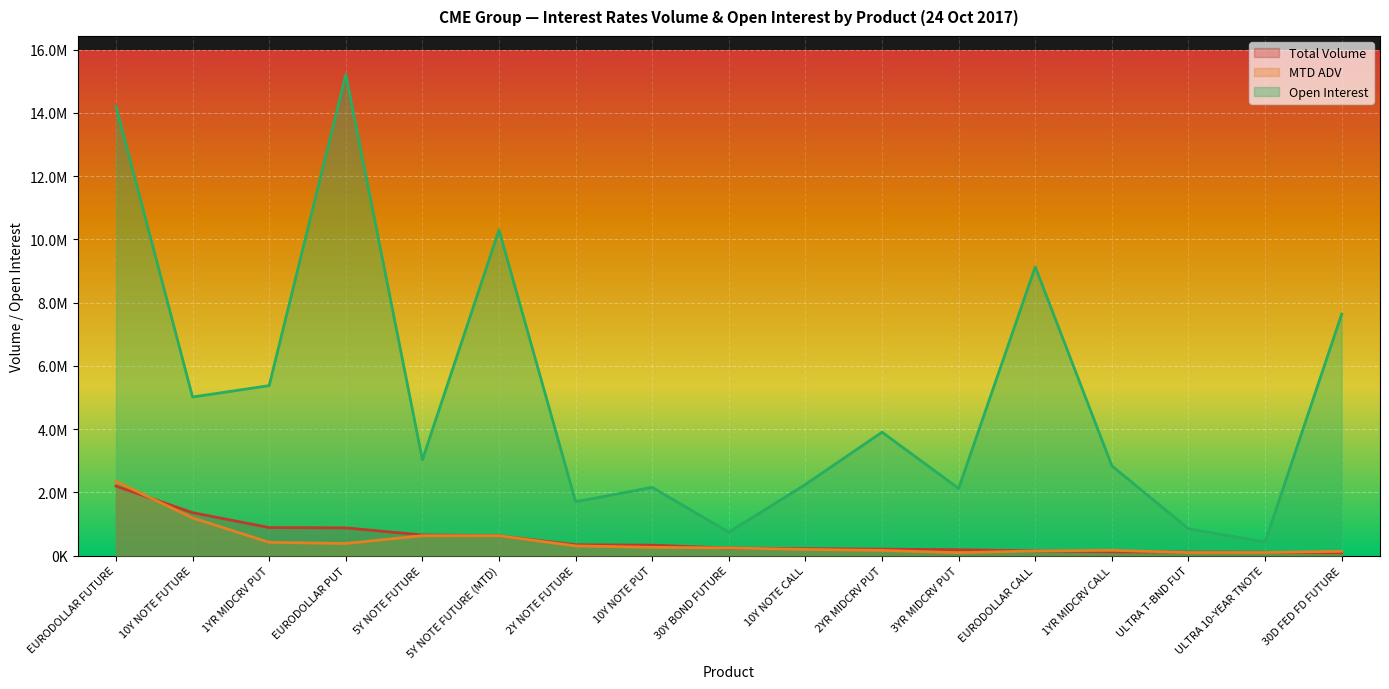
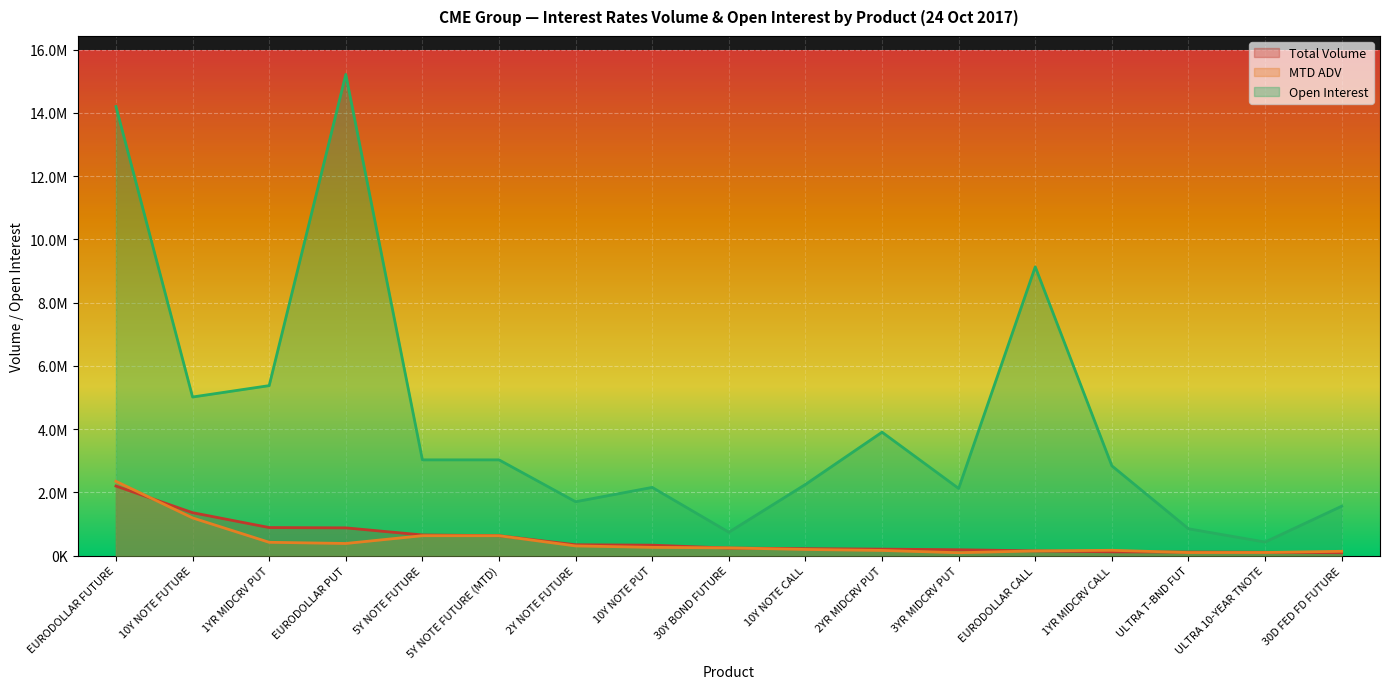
  {
    "Open Interest": {
      "EURODOLLAR FUTURE": 14200000,
      "10Y NOTE FUTURE": 5000000,
      "1YR MIDCRV PUT": 5400000,
      "EURODOLLAR PUT": 15200000,
      "5Y NOTE FUTURE": 3000000,
-     "5Y NOTE FUTURE (MTD)": 10300000,
+     "5Y NOTE FUTURE (MTD)": 3000000,
      "2Y NOTE FUTURE": 1700000,
      "10Y NOTE PUT": 2200000,
      "30Y BOND FUTURE": 700000,
      "10Y NOTE CALL": 2300000,
      "2YR MIDCRV PUT": 3900000,
      "3YR MIDCRV PUT": 2100000,
      "EURODOLLAR CALL": 9100000,
      "1YR MIDCRV CALL": 2800000,
      "ULTRA T-BND FUT": 800000,
      "ULTRA 10-YEAR TNOTE": 400000,
-     "30D FED FD FUTURE": 7600000
+     "30D FED FD FUTURE": 1600000
    }
  }
